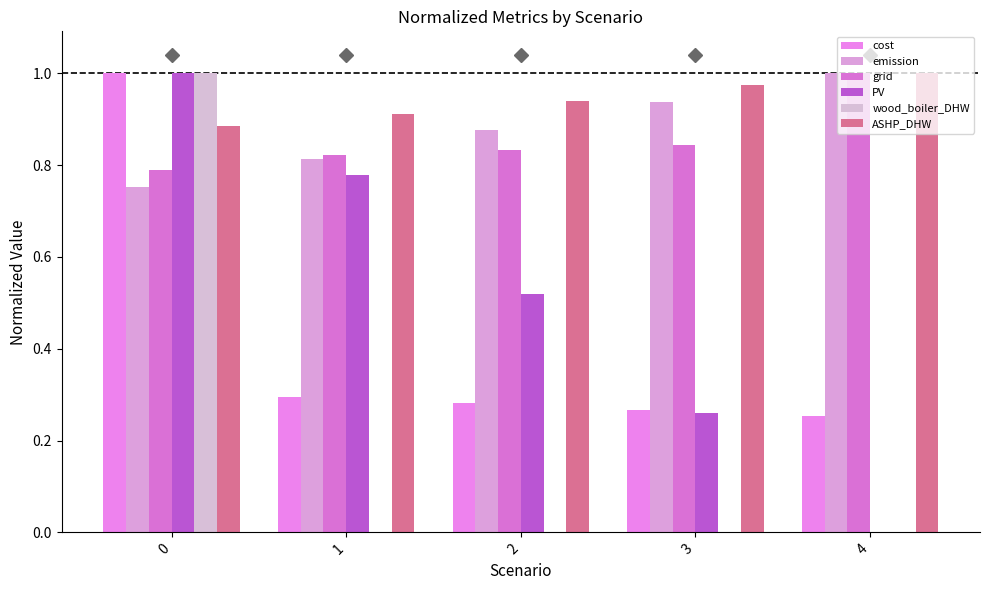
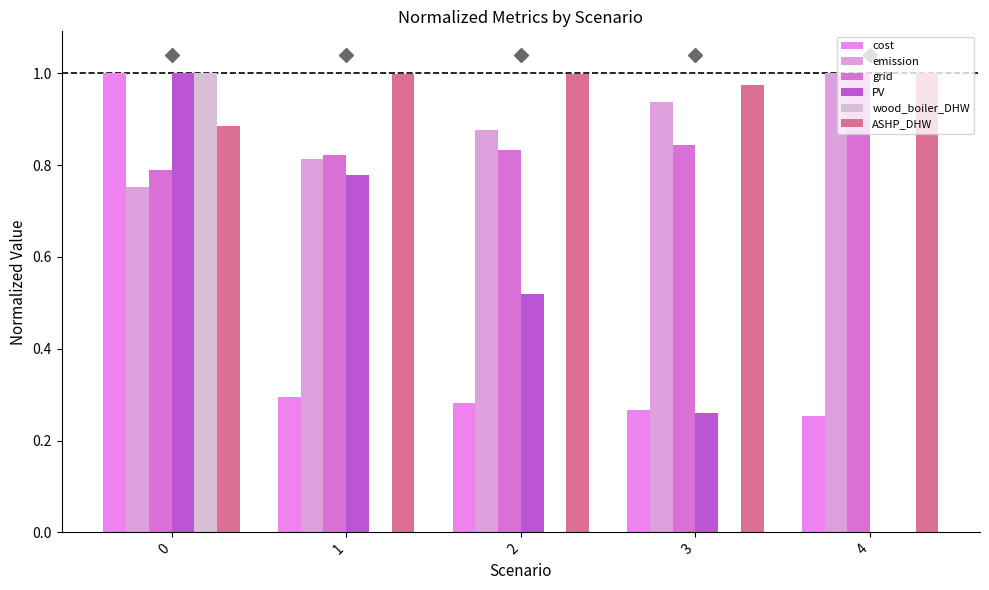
  {
    "ASHP_DHW": {
      "0": 0.88,
-     "1": 0.91,
-     "2": 0.94,
+     "1": 1.00,
+     "2": 1.00,
      "3": 0.97
    }
  }
